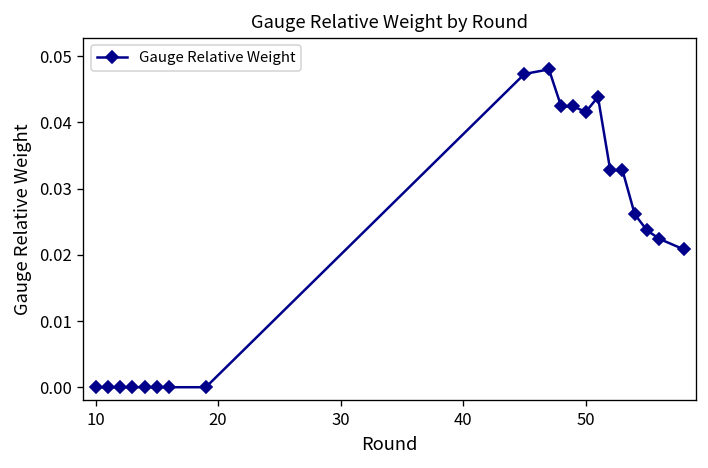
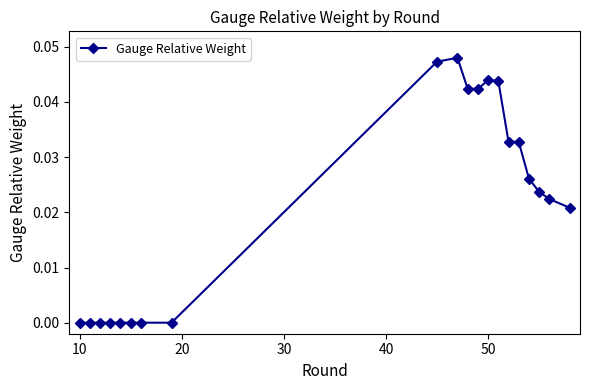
  {
    "10": 0.000,
-   "50": 0.042
+   "50": 0.044
  }
